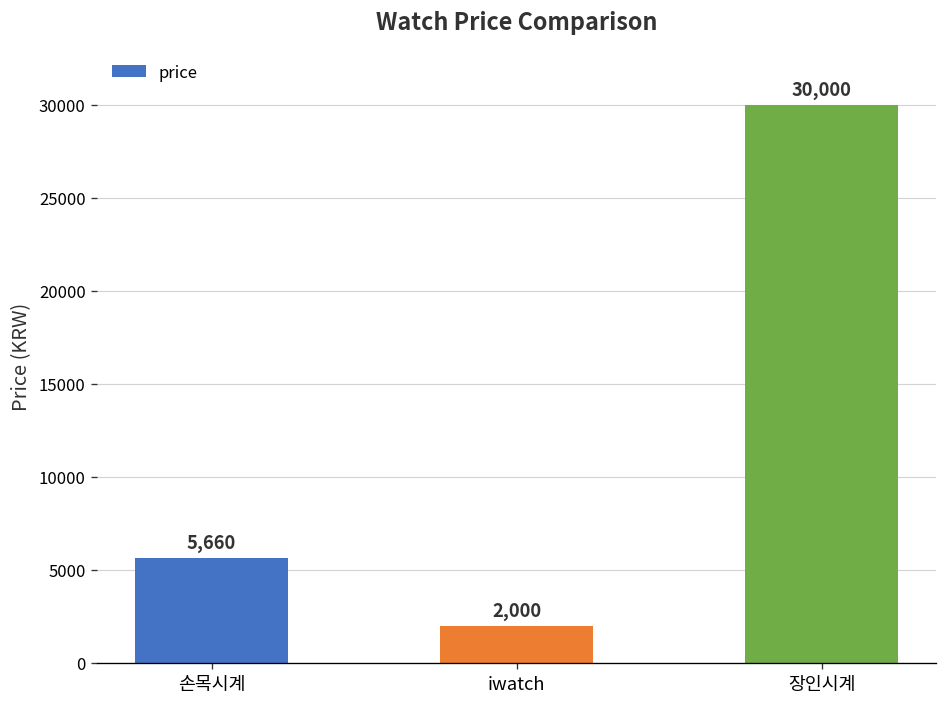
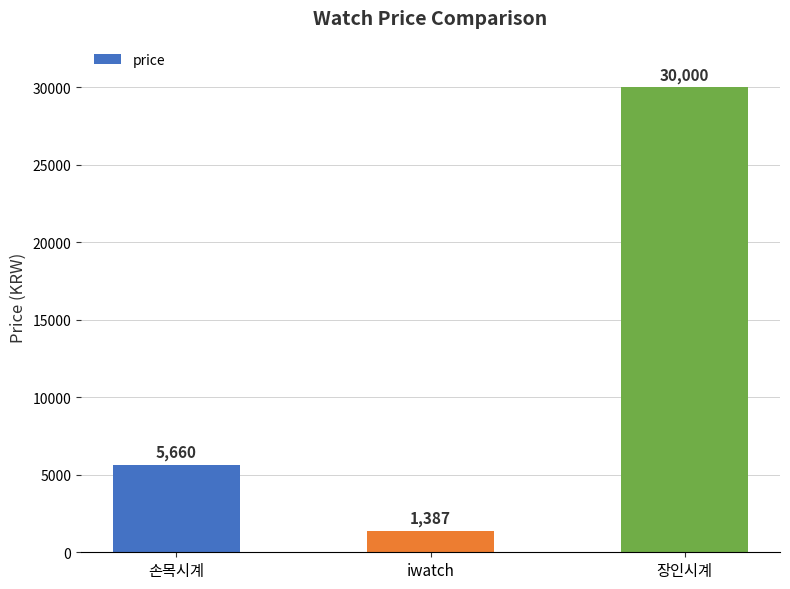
  {
    "손목시계": "5,660",
-   "iwatch": "2,000",
+   "iwatch": "1,387",
    "장인시계": "30,000"
  }
